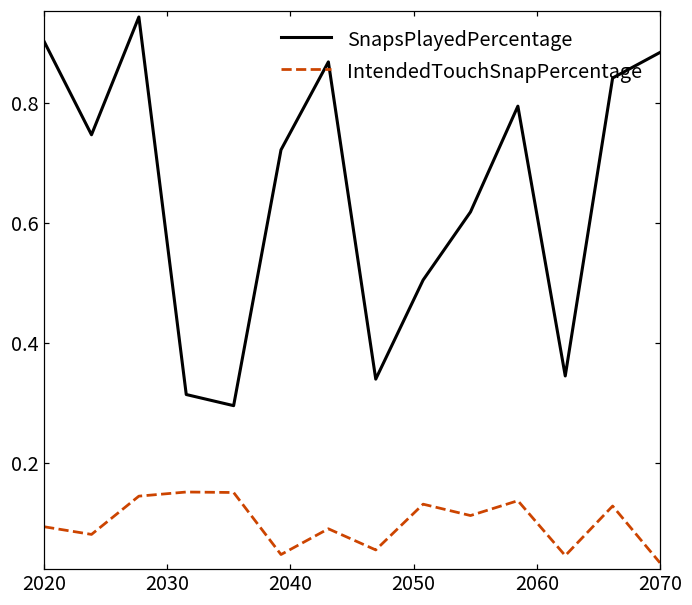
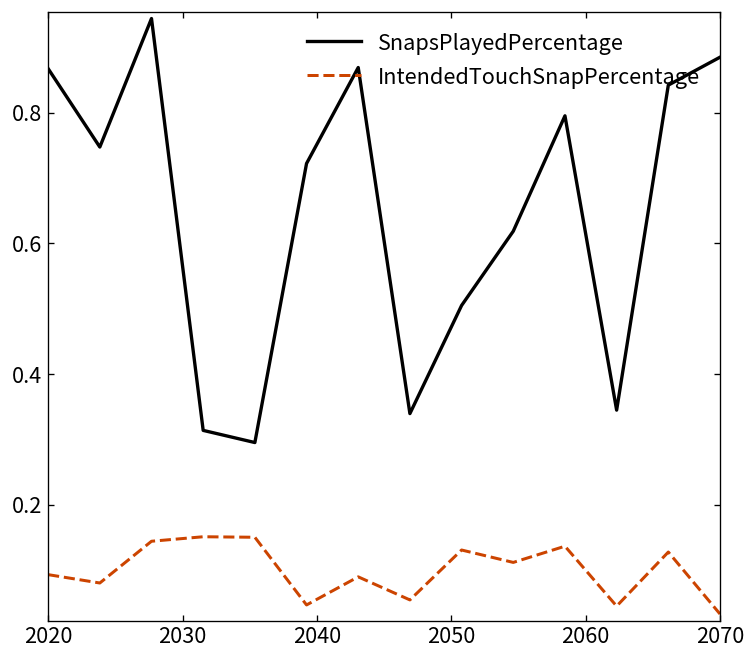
  {
    "SnapsPlayedPercentage": {
-     "2020": 0.90,
+     "2020": 0.87,
      "2070": 0.89
    },
    "IntendedTouchSnapPercentage": {
      "2020": 0.09,
      "2070": 0.03
    }
  }
